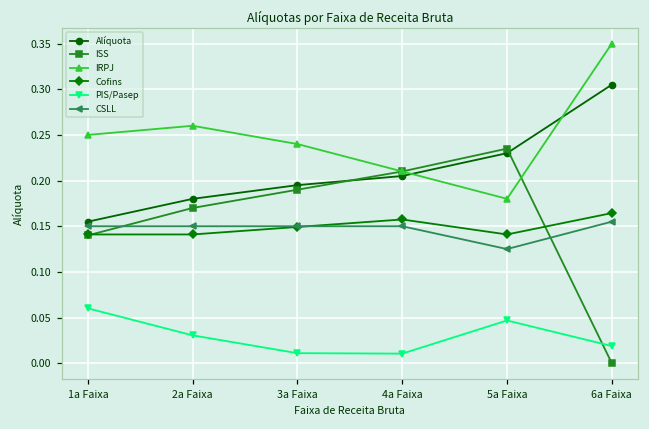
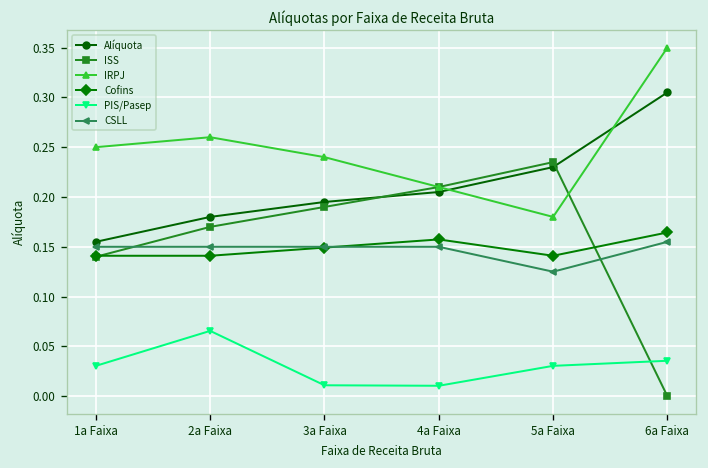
  {
    "IRPJ": {
      "1a Faixa": 0.25,
      "2a Faixa": 0.26,
      "3a Faixa": 0.24,
      "5a Faixa": 0.18,
      "6a Faixa": 0.35
    },
    "PIS/Pasep": {
-     "1a Faixa": 0.06,
-     "2a Faixa": 0.03,
+     "1a Faixa": 0.03,
+     "2a Faixa": 0.07,
      "3a Faixa": 0.01,
      "4a Faixa": 0.01,
-     "5a Faixa": 0.05,
-     "6a Faixa": 0.02
+     "5a Faixa": 0.03,
+     "6a Faixa": 0.04
    }
  }
